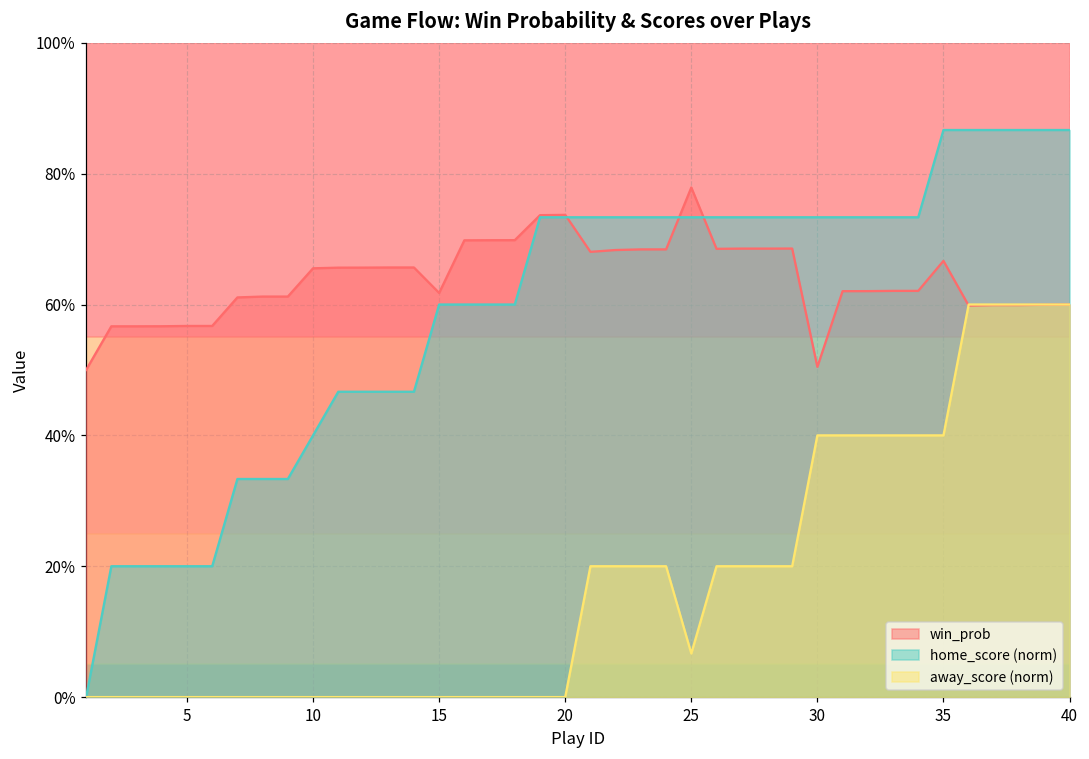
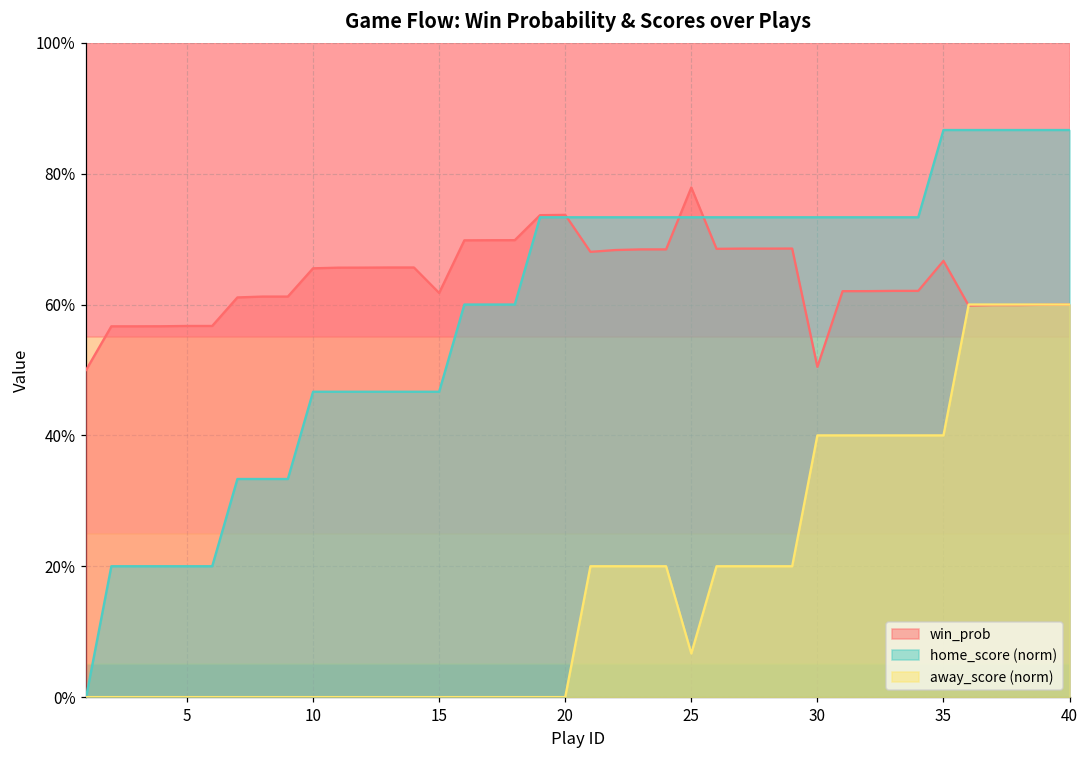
  {
    "win_prob": {
      "5": "57%",
      "10": "66%",
      "15": "62%",
      "25": "78%",
      "30": "50%",
      "35": "67%"
    },
    "home_score (norm)": {
      "5": "20%",
-     "10": "40%",
-     "15": "60%",
+     "10": "47%",
+     "15": "47%",
      "25": "73%",
      "30": "73%",
      "35": "87%",
      "40": "87%"
    },
    "away_score (norm)": {
      "5": "0%",
      "10": "0%",
      "15": "0%",
      "20": "0%",
      "25": "7%",
      "30": "40%",
      "35": "40%"
    }
  }
